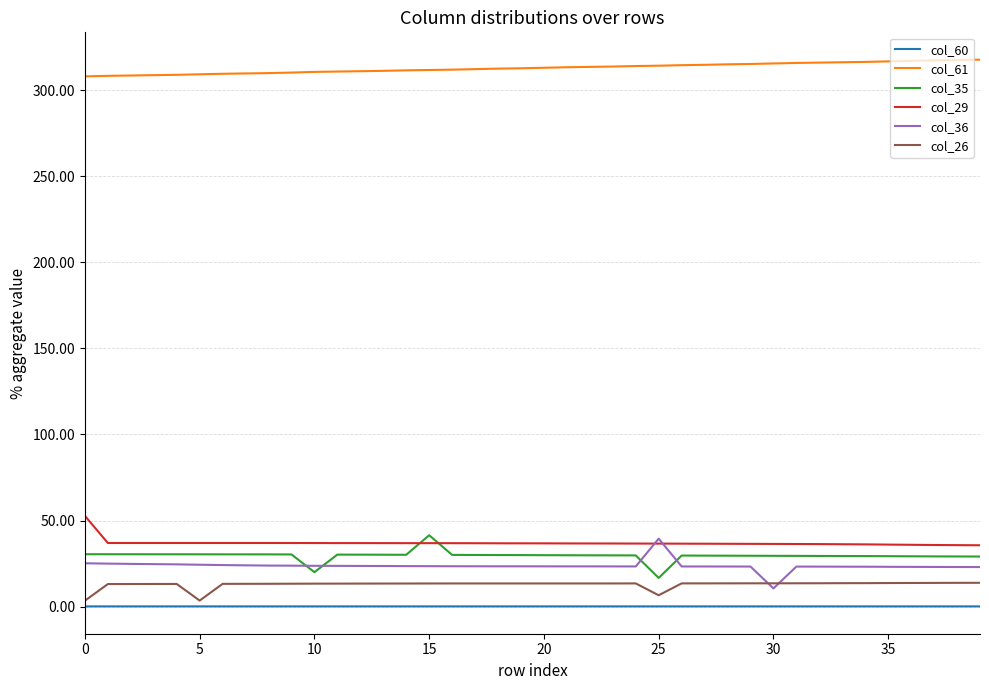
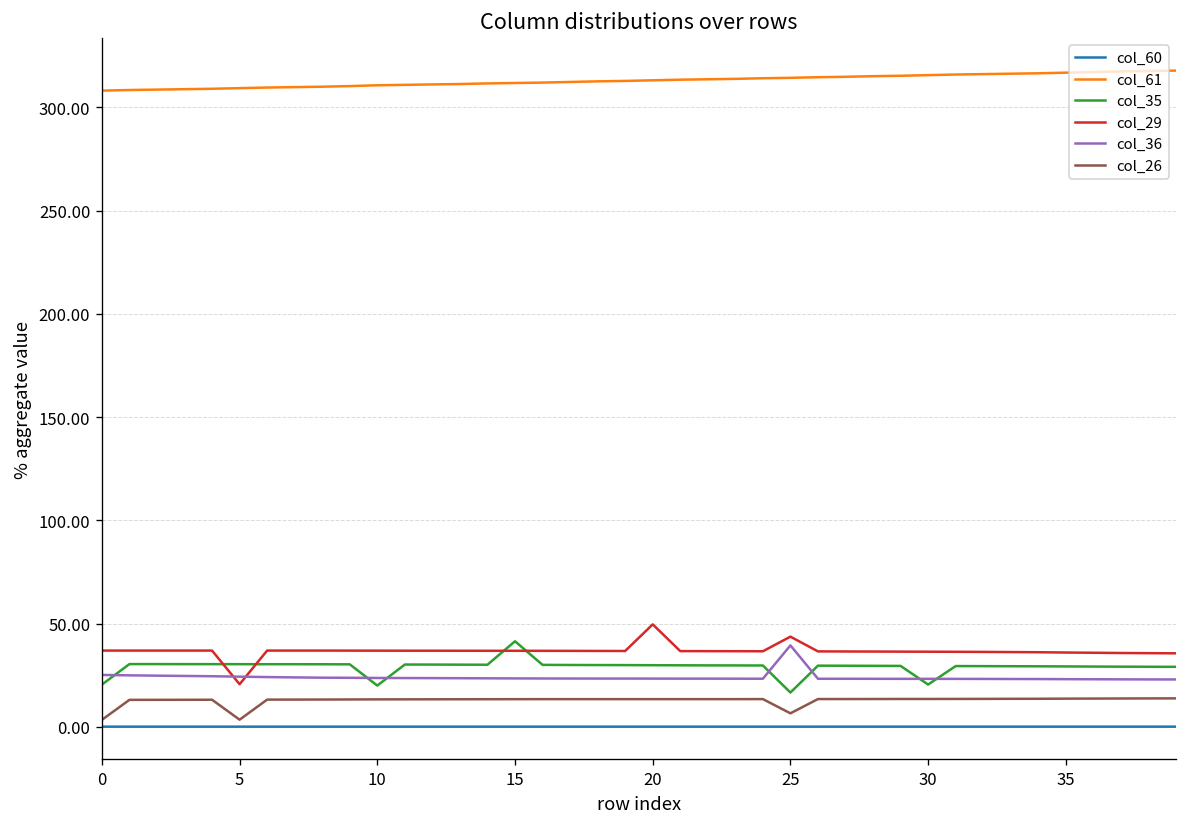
  {
    "col_60": {
      "0": 0,
      "5": 0,
      "10": 0,
      "15": 0,
      "20": 0,
      "25": 0,
      "30": 0,
      "35": 0
    },
    "col_61": {
      "0": 308,
      "5": 309,
      "10": 311,
      "15": 312,
      "20": 313,
      "25": 314,
      "30": 316,
      "35": 317
    },
    "col_35": {
-     "0": 30,
+     "0": 20,
      "5": 30,
      "10": 20,
      "15": 41,
      "20": 30,
      "25": 17,
-     "30": 30,
+     "30": 21,
      "35": 29
    },
    "col_29": {
-     "0": 53,
-     "5": 37,
+     "0": 37,
+     "5": 21,
      "10": 37,
      "15": 37,
-     "20": 37,
-     "25": 37,
+     "20": 50,
+     "25": 44,
      "30": 36,
      "35": 36
    },
    "col_36": {
      "0": 25,
      "5": 24,
      "10": 24,
      "15": 23,
      "20": 23,
      "25": 39,
-     "30": 11,
+     "30": 23,
      "35": 23
    },
    "col_26": {
      "0": 3,
      "5": 4,
      "10": 13,
      "15": 13,
      "20": 13,
      "25": 7,
      "30": 14,
      "35": 14
    }
  }
